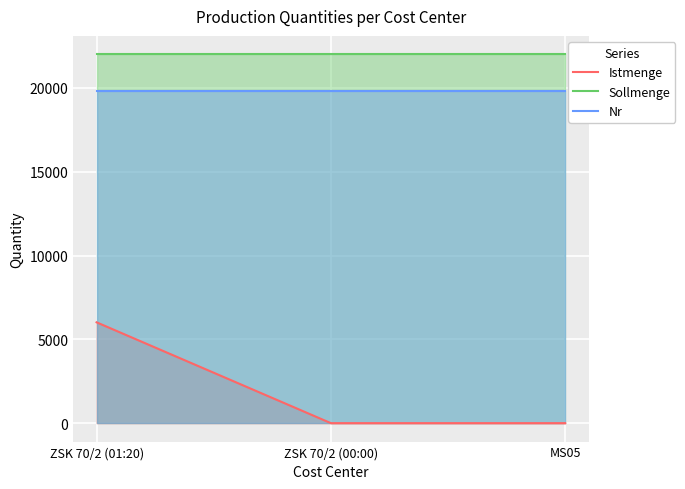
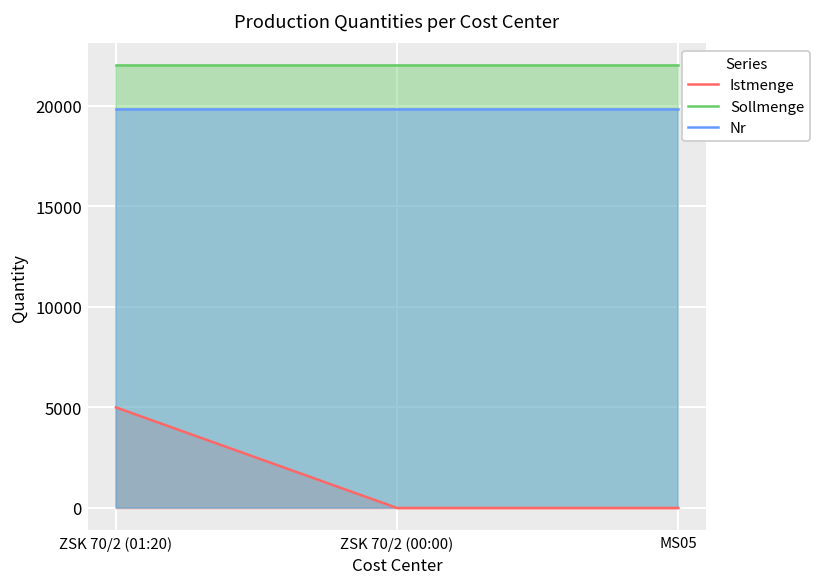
  {
    "Istmenge": {
-     "ZSK 70/2 (01:20)": 6000,
+     "ZSK 70/2 (01:20)": 5000,
      "ZSK 70/2 (00:00)": 0,
      "MS05": 0
    },
    "Sollmenge": {
      "ZSK 70/2 (01:20)": 22000,
      "ZSK 70/2 (00:00)": 22000,
      "MS05": 22000
    },
    "Nr": {
      "ZSK 70/2 (01:20)": 19800,
      "ZSK 70/2 (00:00)": 19800,
      "MS05": 19800
    }
  }
